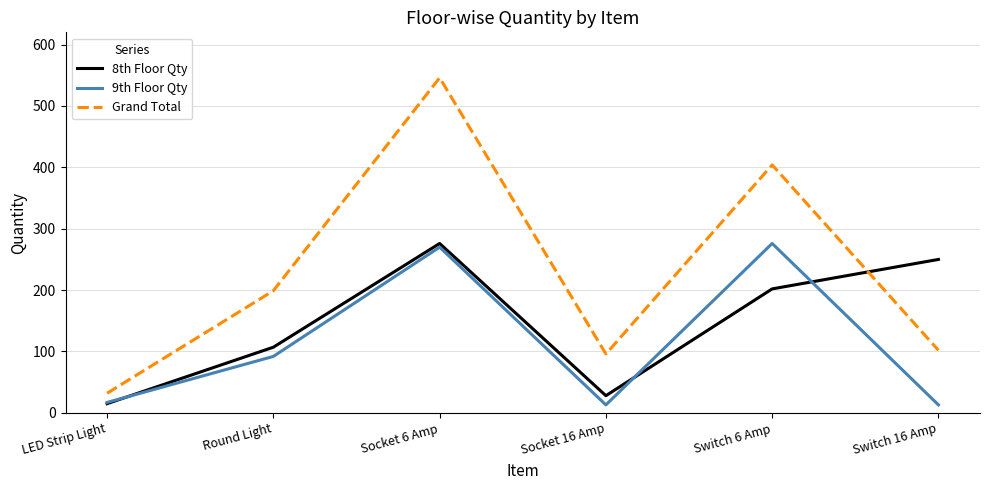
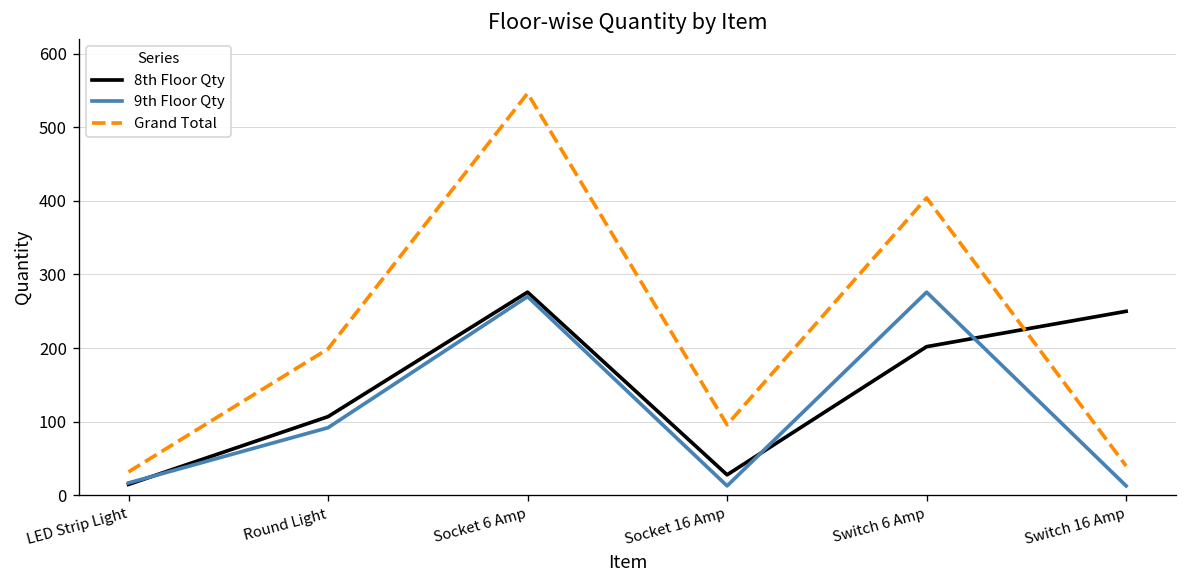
  {
    "8th Floor Qty": {
      "Round Light": 110,
      "Socket 6 Amp": 280,
      "Socket 16 Amp": 30,
      "Switch 6 Amp": 200,
      "Switch 16 Amp": 250
    },
    "9th Floor Qty": {
      "Round Light": 90,
      "Socket 6 Amp": 270,
      "Socket 16 Amp": 10,
      "Switch 6 Amp": 280,
      "Switch 16 Amp": 10
    },
    "Grand Total": {
      "LED Strip Light": 30,
      "Round Light": 200,
      "Socket 6 Amp": 550,
      "Socket 16 Amp": 100,
      "Switch 6 Amp": 400,
-     "Switch 16 Amp": 100
+     "Switch 16 Amp": 40
    }
  }
